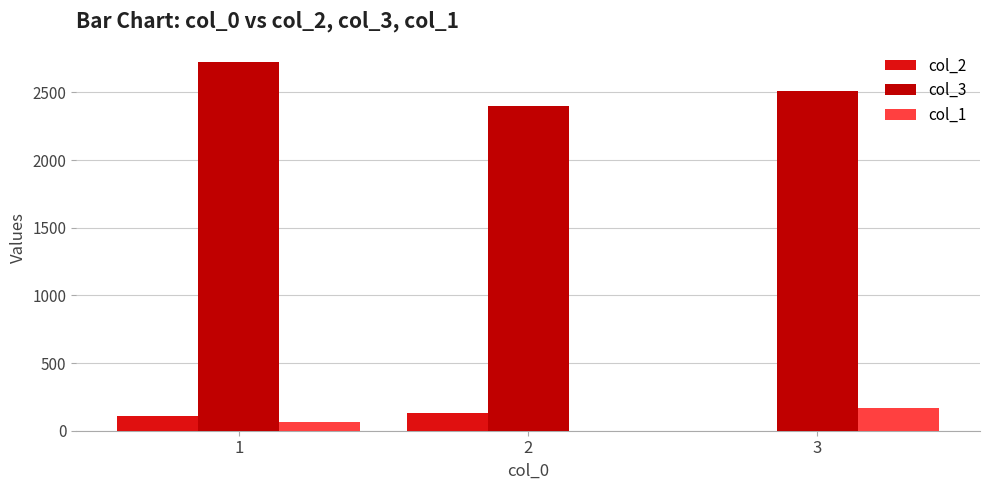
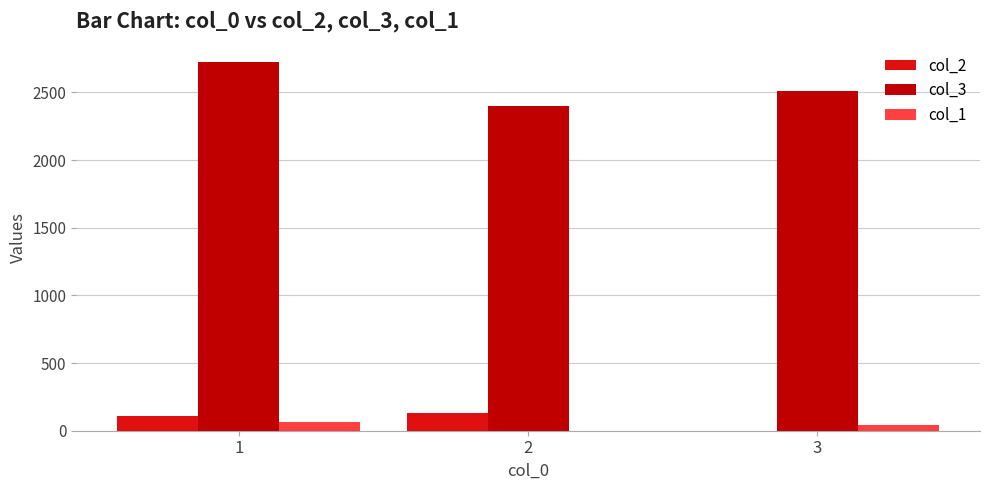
  {
    "col_1": {
      "1": 70,
      "2": 0,
-     "3": 170
+     "3": 40
    }
  }
